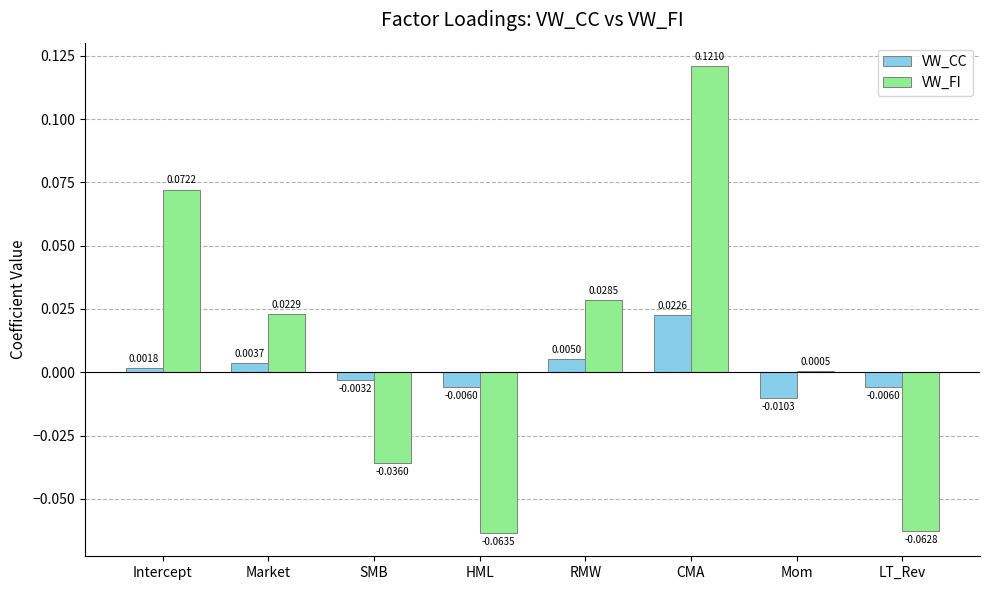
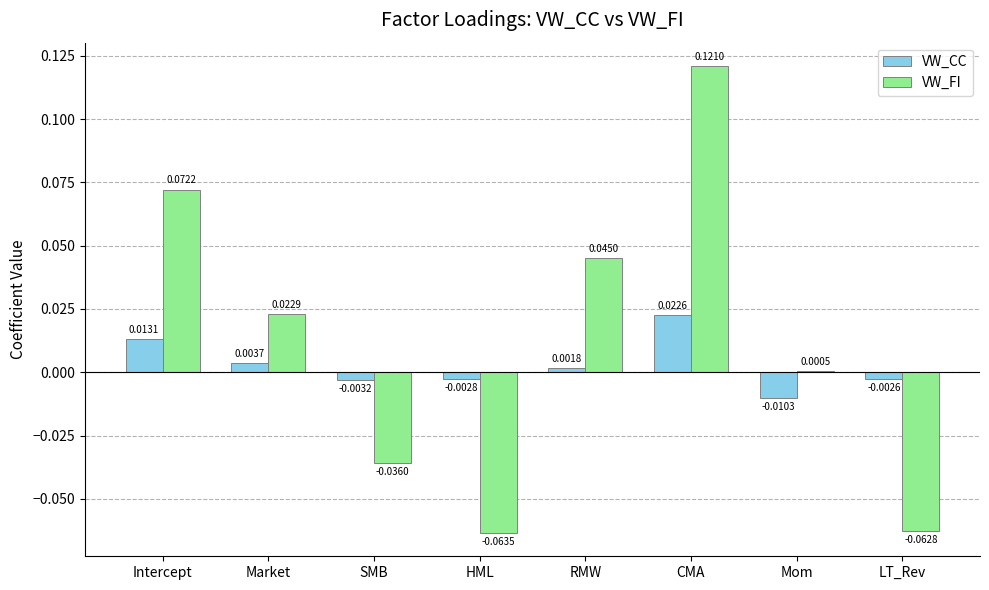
  {
    "VW_CC": {
-     "Intercept": 0.0018,
+     "Intercept": 0.0131,
      "Market": 0.0037,
      "SMB": -0.0032,
-     "HML": -0.0060,
-     "RMW": 0.0050,
+     "HML": -0.0028,
+     "RMW": 0.0018,
      "CMA": 0.0226,
      "Mom": -0.0103,
-     "LT_Rev": -0.0060
+     "LT_Rev": -0.0026
    },
    "VW_FI": {
      "Intercept": 0.0722,
      "Market": 0.0229,
      "SMB": -0.0360,
      "HML": -0.0635,
-     "RMW": 0.0285,
+     "RMW": 0.0450,
      "CMA": 0.1210,
      "Mom": 0.0005,
      "LT_Rev": -0.0628
    }
  }
